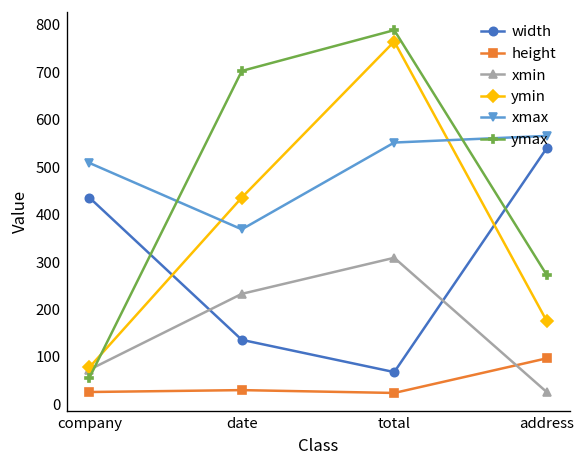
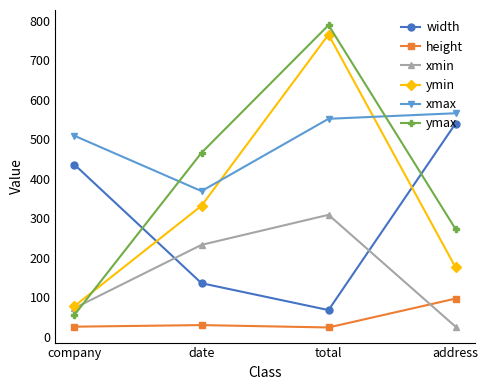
  {
    "height": {
      "company": 30,
      "date": 30,
      "total": 20,
      "address": 100
    },
    "xmin": {
      "date": 230,
      "total": 310,
      "address": 30
    },
    "ymin": {
-     "date": 440,
+     "date": 330,
      "total": 770,
      "address": 180
    },
    "ymax": {
      "company": 60,
-     "date": 700,
+     "date": 470,
      "total": 790,
      "address": 270
    }
  }
